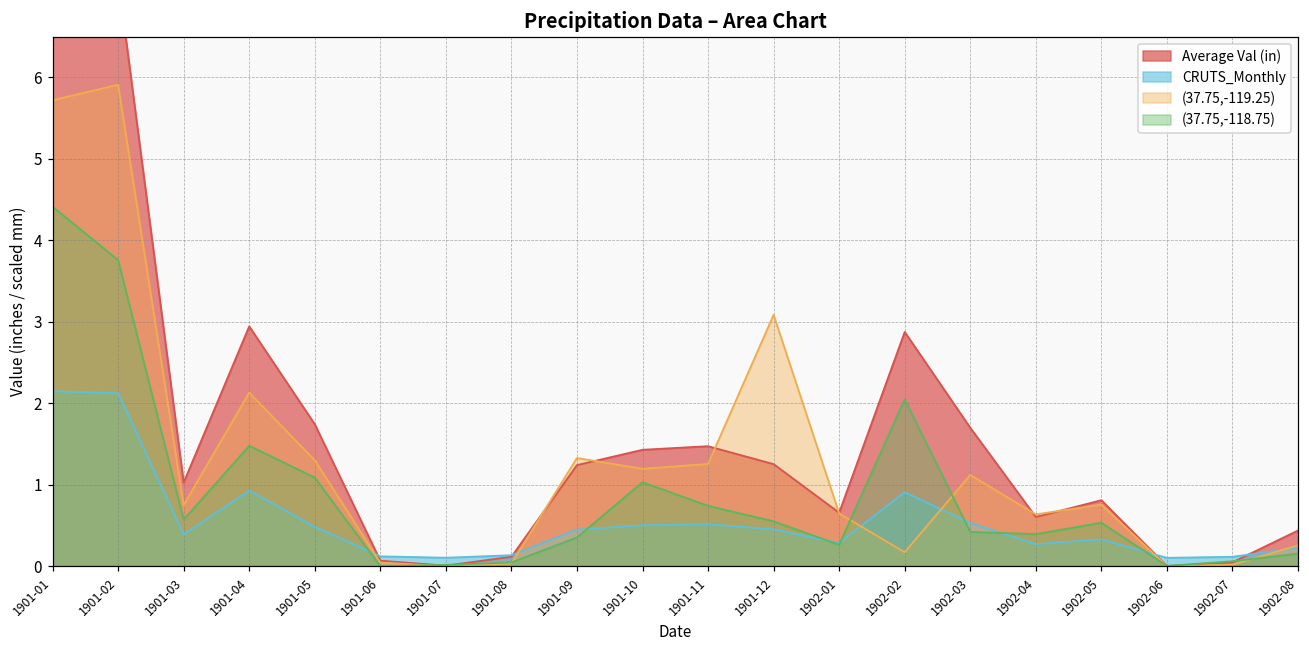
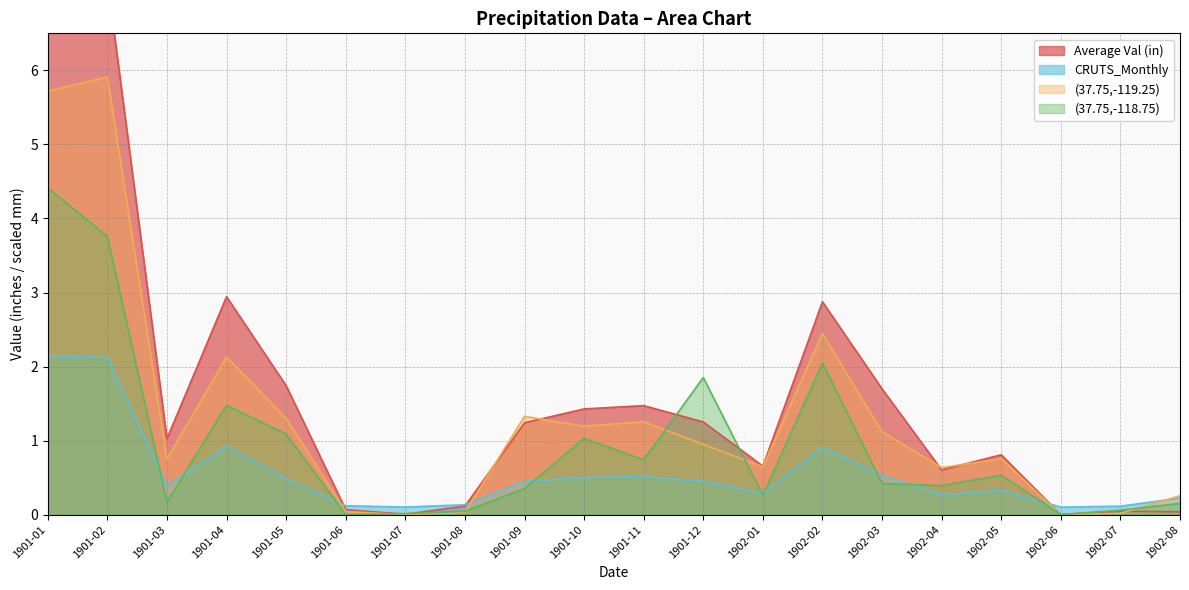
  {
    "Average Val (in)": {
      "1901-03": 1.0,
      "1901-04": 2.9,
      "1901-05": 1.7,
      "1901-09": 1.2,
      "1901-10": 1.4,
      "1901-11": 1.5,
      "1901-12": 1.3,
      "1902-02": 2.9,
      "1902-03": 1.7,
      "1902-05": 0.8,
-     "1902-08": 0.4
+     "1902-08": 0.0
    },
    "CRUTS_Monthly": {
      "1901-01": 2.1,
      "1901-02": 2.1,
      "1901-03": 0.4,
      "1901-04": 0.9,
      "1901-05": 0.5,
      "1901-06": 0.1,
      "1901-07": 0.1,
      "1901-09": 0.4,
      "1901-10": 0.5,
      "1901-11": 0.5,
      "1901-12": 0.5,
      "1902-02": 0.9,
      "1902-03": 0.5,
      "1902-04": 0.3,
      "1902-05": 0.3,
      "1902-06": 0.1,
      "1902-07": 0.1
    },
    "(37.75,-119.25)": {
      "1901-01": 5.7,
      "1901-02": 5.9,
      "1901-03": 0.8,
      "1901-04": 2.1,
      "1901-05": 1.3,
      "1901-09": 1.3,
      "1901-10": 1.2,
      "1901-11": 1.3,
-     "1901-12": 3.1,
-     "1902-02": 0.2,
+     "1901-12": 0.9,
+     "1902-02": 2.4,
      "1902-03": 1.1,
      "1902-05": 0.8
    },
    "(37.75,-118.75)": {
      "1901-01": 4.4,
      "1901-02": 3.8,
-     "1901-03": 0.6,
+     "1901-03": 0.2,
      "1901-04": 1.5,
      "1901-05": 1.1,
      "1901-06": 0.0,
      "1901-09": 0.4,
      "1901-10": 1.0,
      "1901-11": 0.7,
-     "1901-12": 0.6,
+     "1901-12": 1.9,
      "1902-02": 2.0,
      "1902-03": 0.4,
      "1902-04": 0.4,
      "1902-05": 0.5,
      "1902-08": 0.2
    }
  }
